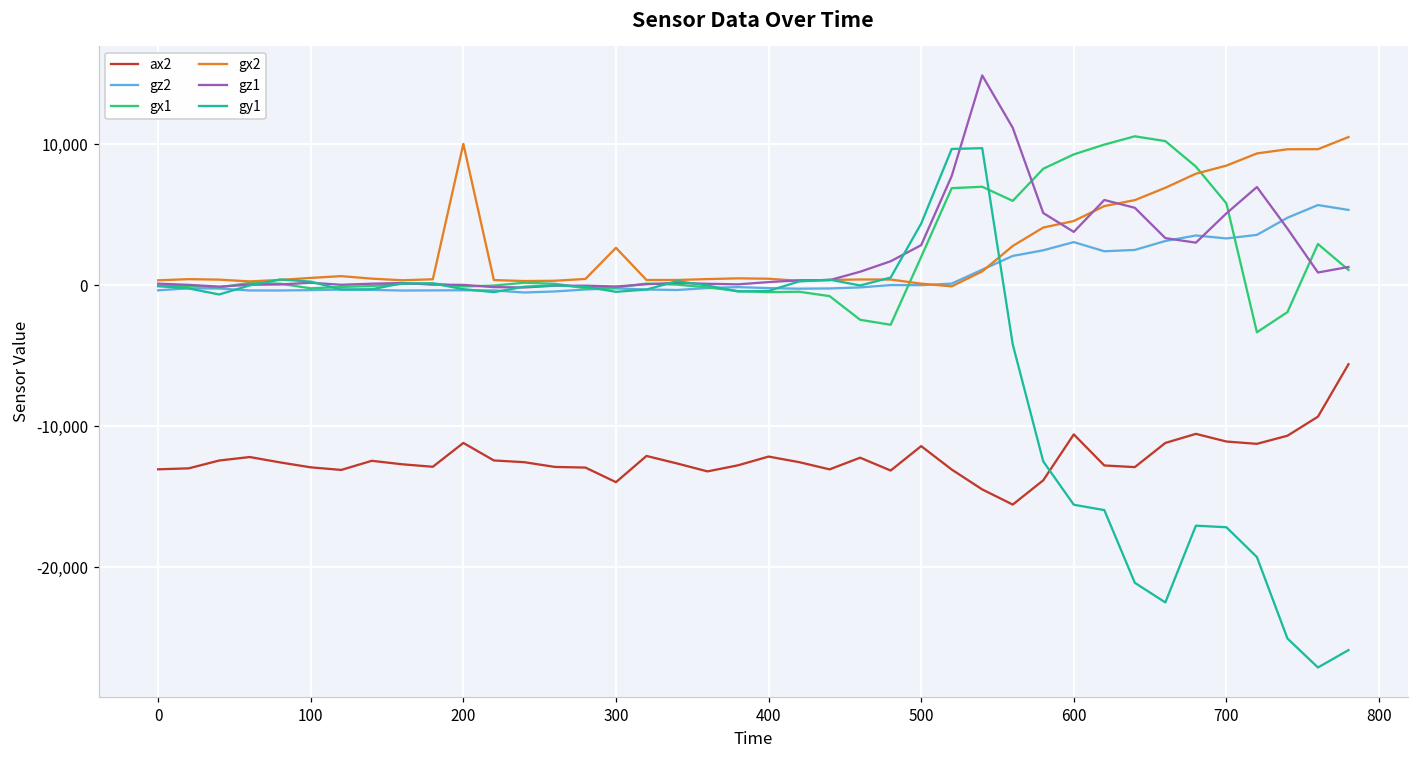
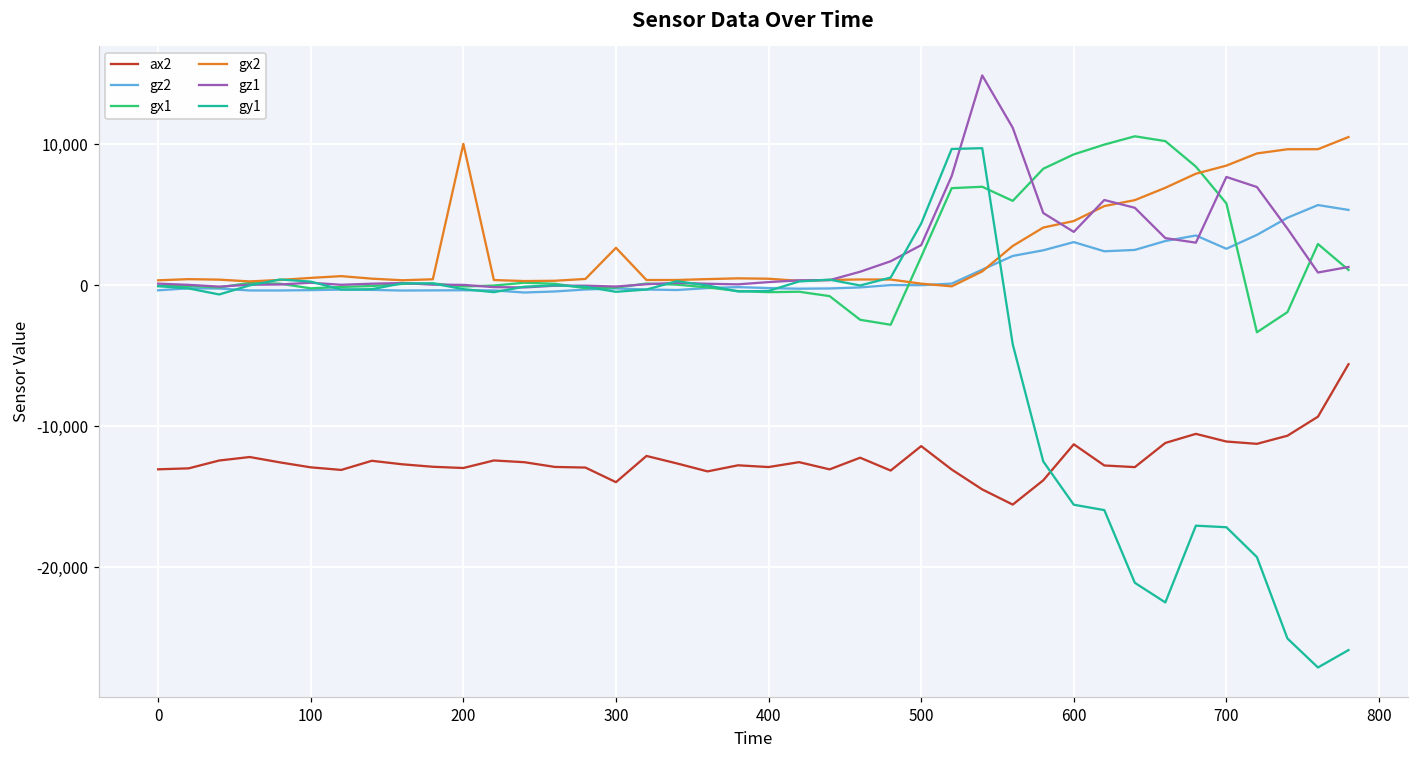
  {
    "ax2": {
      "0": "-13,100",
      "100": "-12,900",
-     "200": "-11,200",
+     "200": "-13,000",
      "300": "-14,000",
-     "400": "-12,200",
+     "400": "-12,900",
      "500": "-11,400",
-     "600": "-10,600",
+     "600": "-11,300",
      "700": "-11,100"
    },
    "gz2": {
      "0": "-400",
      "400": "-200",
      "600": "3,100",
-     "700": "3,300"
+     "700": "2,600"
    },
    "gx2": {
      "0": "400",
      "100": "500",
      "200": "10,000",
      "300": "2,700",
      "400": "500",
      "600": "4,600",
      "700": "8,500"
    },
    "gz1": {
      "400": "200",
      "500": "2,900",
      "600": "3,800",
-     "700": "5,100"
+     "700": "7,700"
    }
  }
